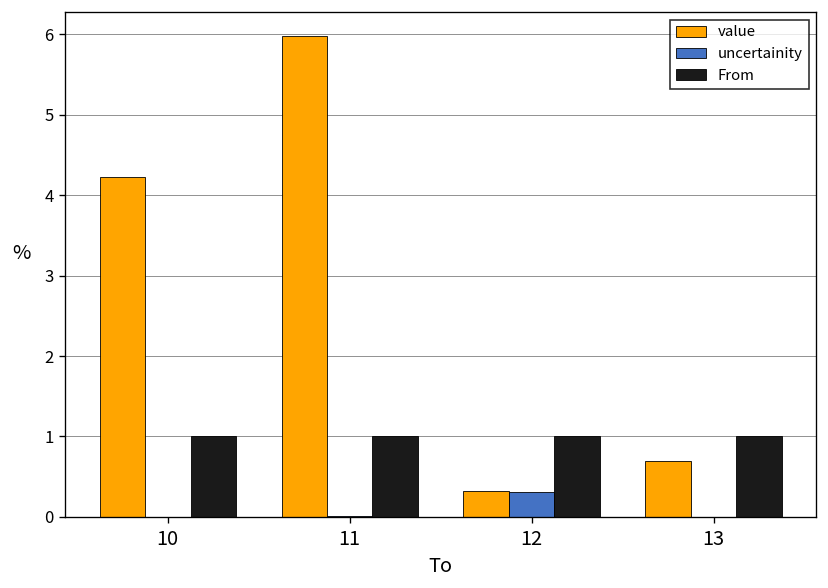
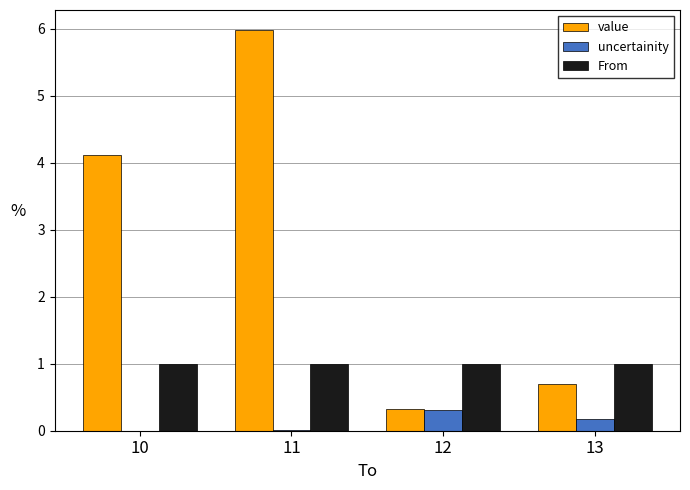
  {
    "value": {
-     "10": 4.2,
+     "10": 4.1,
      "11": 6.0,
      "12": 0.3,
      "13": 0.7
    },
    "uncertainity": {
      "12": 0.3,
-     "13": 0.0
+     "13": 0.2
    },
    "From": {
      "10": 1.0,
      "11": 1.0,
      "12": 1.0,
      "13": 1.0
    }
  }
